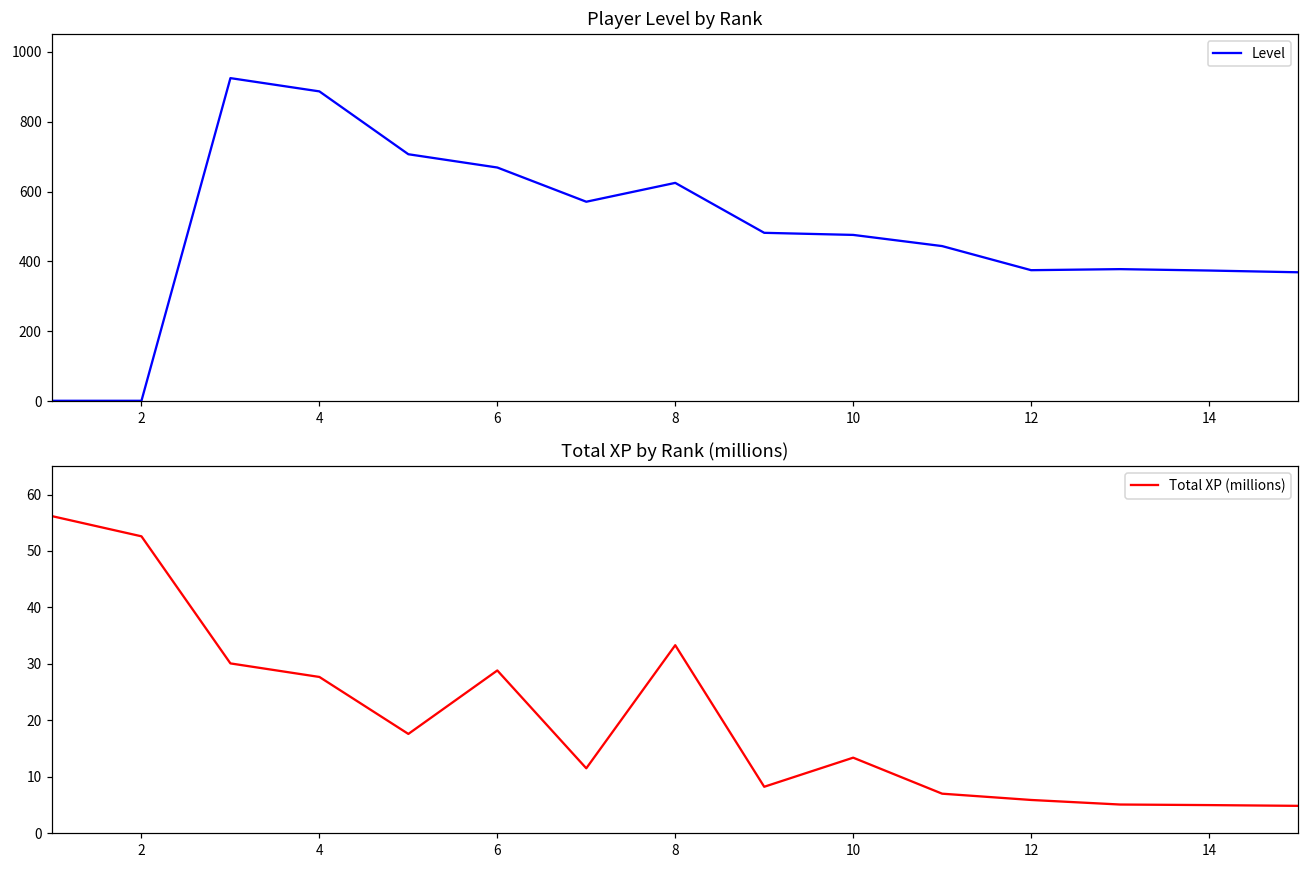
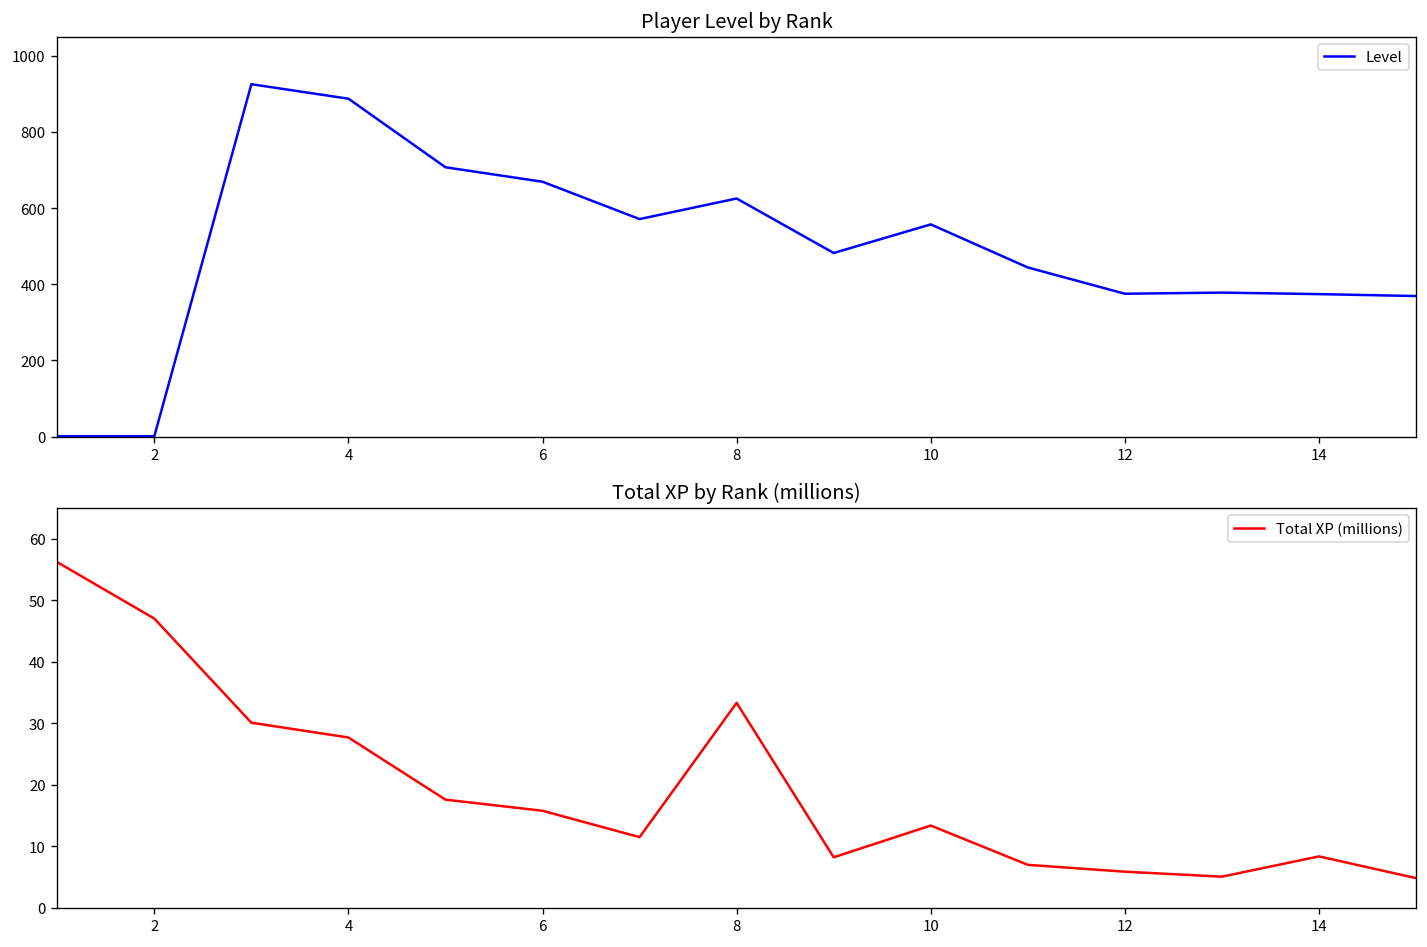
  {
    "Player Level by Rank": {
      "2": 0,
      "4": 890,
      "6": 670,
      "8": 630,
-     "10": 480,
+     "10": 560,
      "12": 380,
      "14": 370
    },
    "Total XP by Rank (millions)": {
-     "2": 53,
+     "2": 47,
      "4": 28,
-     "6": 29,
+     "6": 16,
      "8": 33,
      "10": 13,
      "12": 6,
-     "14": 5
+     "14": 8
    }
  }
